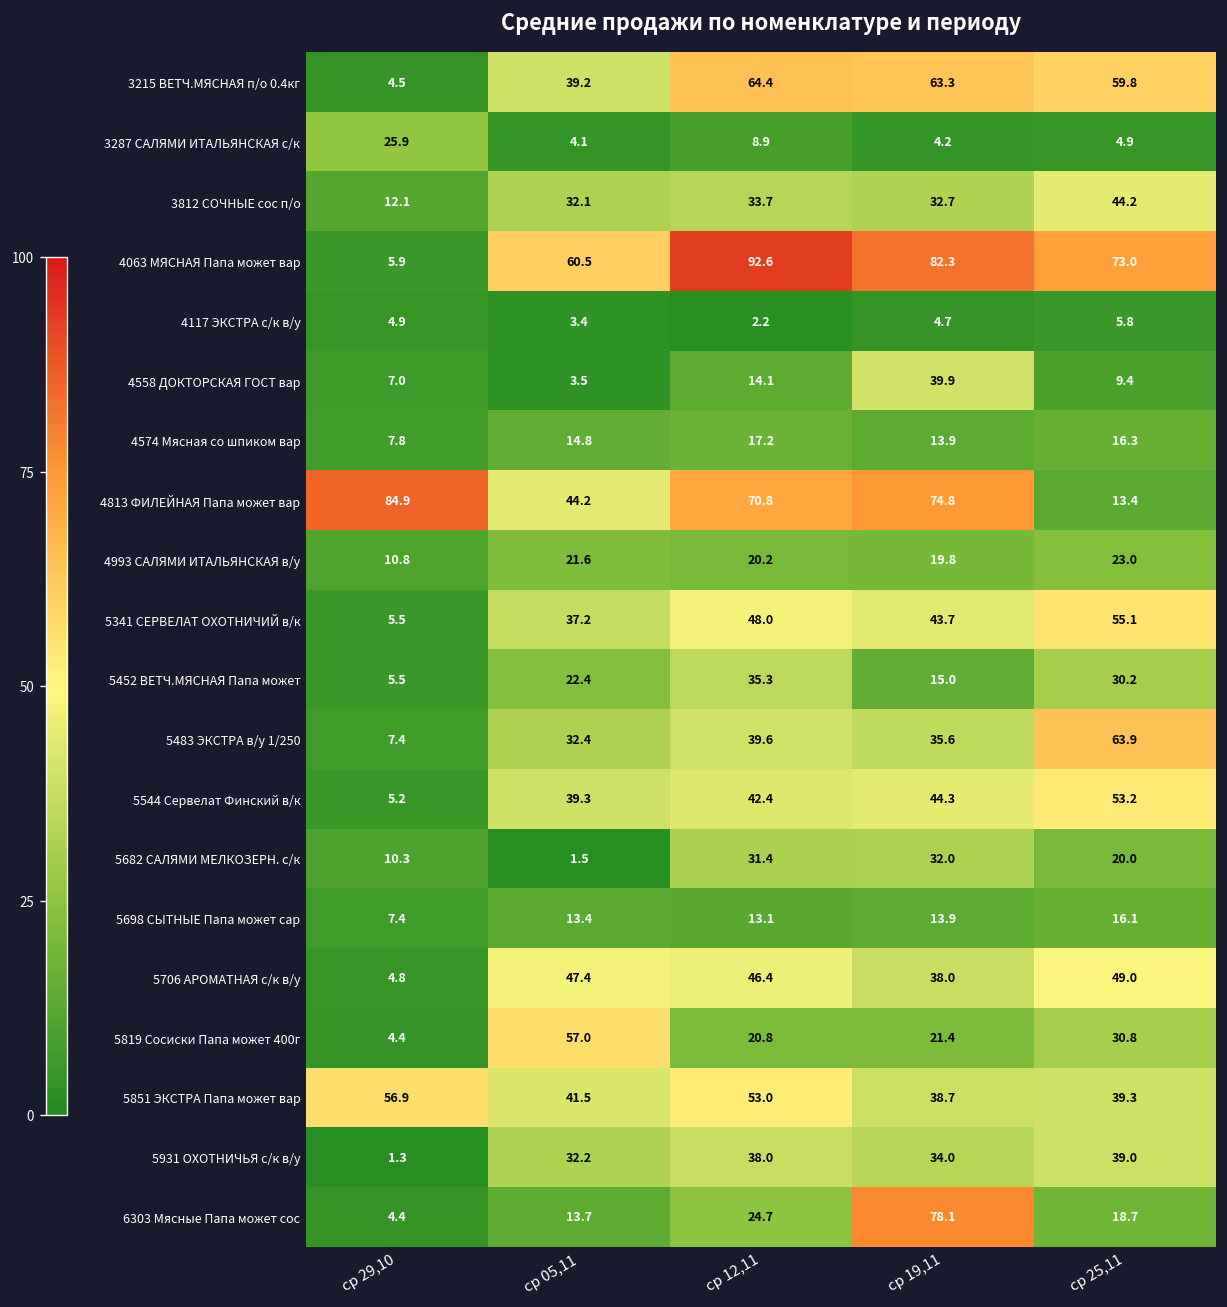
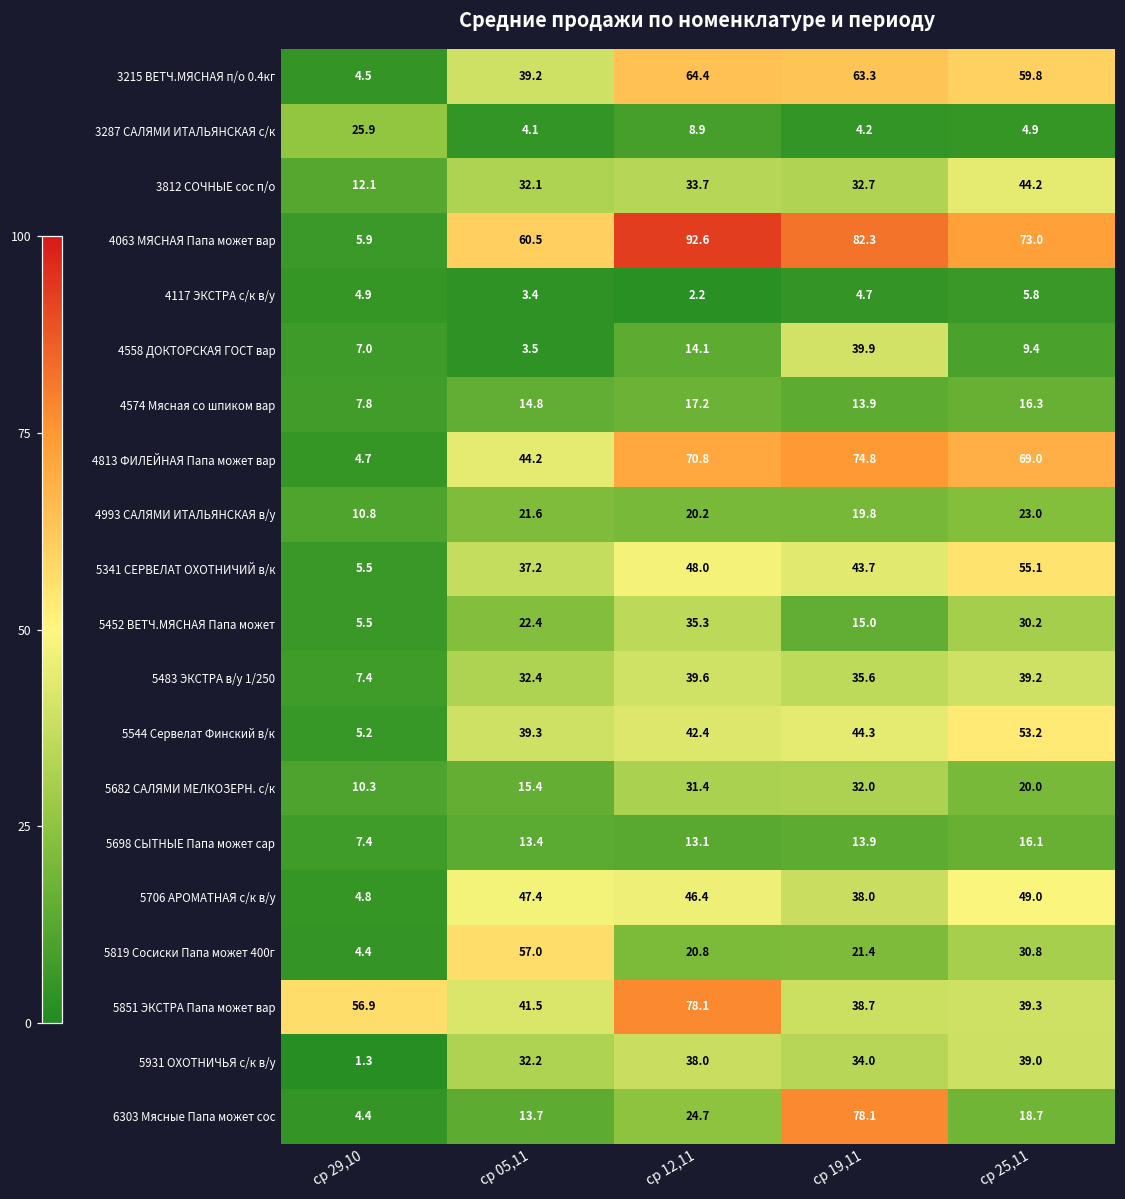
  {
    "3215 ВЕТЧ.МЯСНАЯ п/о 0.4кг": {
      "ср 29,10": 4.5,
      "ср 05,11": 39.2,
      "ср 12,11": 64.4,
      "ср 19,11": 63.3,
      "ср 25,11": 59.8
    },
    "3287 САЛЯМИ ИТАЛЬЯНСКАЯ с/к": {
      "ср 29,10": 25.9,
      "ср 05,11": 4.1,
      "ср 12,11": 8.9,
      "ср 19,11": 4.2,
      "ср 25,11": 4.9
    },
    "3812 СОЧНЫЕ сос п/о": {
      "ср 29,10": 12.1,
      "ср 05,11": 32.1,
      "ср 12,11": 33.7,
      "ср 19,11": 32.7,
      "ср 25,11": 44.2
    },
    "4063 МЯСНАЯ Папа может вар": {
      "ср 29,10": 5.9,
      "ср 05,11": 60.5,
      "ср 12,11": 92.6,
      "ср 19,11": 82.3,
      "ср 25,11": 73.0
    },
    "4117 ЭКСТРА с/к в/у": {
      "ср 29,10": 4.9,
      "ср 05,11": 3.4,
      "ср 12,11": 2.2,
      "ср 19,11": 4.7,
      "ср 25,11": 5.8
    },
    "4558 ДОКТОРСКАЯ ГОСТ вар": {
      "ср 29,10": 7.0,
      "ср 05,11": 3.5,
      "ср 12,11": 14.1,
      "ср 19,11": 39.9,
      "ср 25,11": 9.4
    },
    "4574 Мясная со шпиком вар": {
      "ср 29,10": 7.8,
      "ср 05,11": 14.8,
      "ср 12,11": 17.2,
      "ср 19,11": 13.9,
      "ср 25,11": 16.3
    },
    "4813 ФИЛЕЙНАЯ Папа может вар": {
-     "ср 29,10": 84.9,
+     "ср 29,10": 4.7,
      "ср 05,11": 44.2,
      "ср 12,11": 70.8,
      "ср 19,11": 74.8,
-     "ср 25,11": 13.4
+     "ср 25,11": 69.0
    },
    "4993 САЛЯМИ ИТАЛЬЯНСКАЯ в/у": {
      "ср 29,10": 10.8,
      "ср 05,11": 21.6,
      "ср 12,11": 20.2,
      "ср 19,11": 19.8,
      "ср 25,11": 23.0
    },
    "5341 СЕРВЕЛАТ ОХОТНИЧИЙ в/к": {
      "ср 29,10": 5.5,
      "ср 05,11": 37.2,
      "ср 12,11": 48.0,
      "ср 19,11": 43.7,
      "ср 25,11": 55.1
    },
    "5452 ВЕТЧ.МЯСНАЯ Папа может": {
      "ср 29,10": 5.5,
      "ср 05,11": 22.4,
      "ср 12,11": 35.3,
      "ср 19,11": 15.0,
      "ср 25,11": 30.2
    },
    "5483 ЭКСТРА в/у 1/250": {
      "ср 29,10": 7.4,
      "ср 05,11": 32.4,
      "ср 12,11": 39.6,
      "ср 19,11": 35.6,
-     "ср 25,11": 63.9
+     "ср 25,11": 39.2
    },
    "5544 Сервелат Финский в/к": {
      "ср 29,10": 5.2,
      "ср 05,11": 39.3,
      "ср 12,11": 42.4,
      "ср 19,11": 44.3,
      "ср 25,11": 53.2
    },
    "5682 САЛЯМИ МЕЛКОЗЕРН. с/к": {
      "ср 29,10": 10.3,
-     "ср 05,11": 1.5,
+     "ср 05,11": 15.4,
      "ср 12,11": 31.4,
      "ср 19,11": 32.0,
      "ср 25,11": 20.0
    },
    "5698 СЫТНЫЕ Папа может сар": {
      "ср 29,10": 7.4,
      "ср 05,11": 13.4,
      "ср 12,11": 13.1,
      "ср 19,11": 13.9,
      "ср 25,11": 16.1
    },
    "5706 АРОМАТНАЯ с/к в/у": {
      "ср 29,10": 4.8,
      "ср 05,11": 47.4,
      "ср 12,11": 46.4,
      "ср 19,11": 38.0,
      "ср 25,11": 49.0
    },
    "5819 Сосиски Папа может 400г": {
      "ср 29,10": 4.4,
      "ср 05,11": 57.0,
      "ср 12,11": 20.8,
      "ср 19,11": 21.4,
      "ср 25,11": 30.8
    },
    "5851 ЭКСТРА Папа может вар": {
      "ср 29,10": 56.9,
      "ср 05,11": 41.5,
-     "ср 12,11": 53.0,
+     "ср 12,11": 78.1,
      "ср 19,11": 38.7,
      "ср 25,11": 39.3
    },
    "5931 ОХОТНИЧЬЯ с/к в/у": {
      "ср 29,10": 1.3,
      "ср 05,11": 32.2,
      "ср 12,11": 38.0,
      "ср 19,11": 34.0,
      "ср 25,11": 39.0
    },
    "6303 Мясные Папа может сос": {
      "ср 29,10": 4.4,
      "ср 05,11": 13.7,
      "ср 12,11": 24.7,
      "ср 19,11": 78.1,
      "ср 25,11": 18.7
    }
  }
